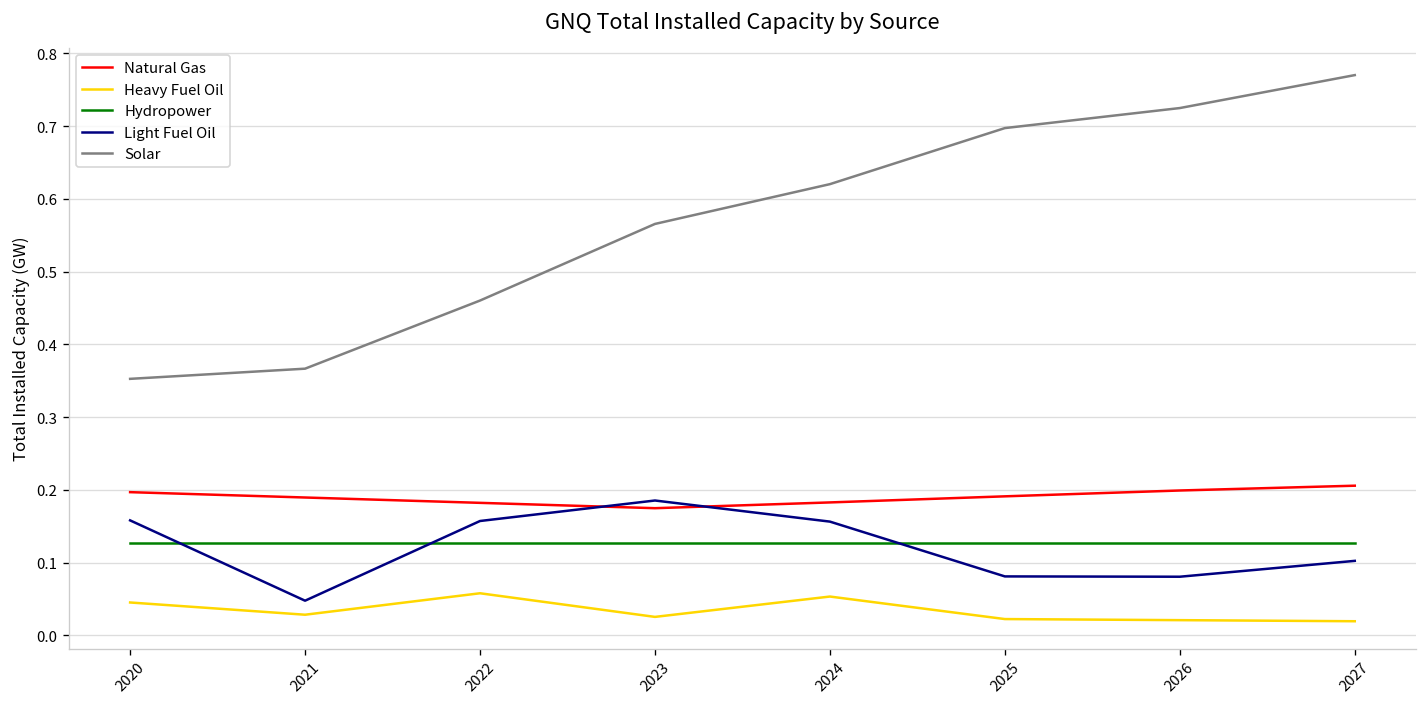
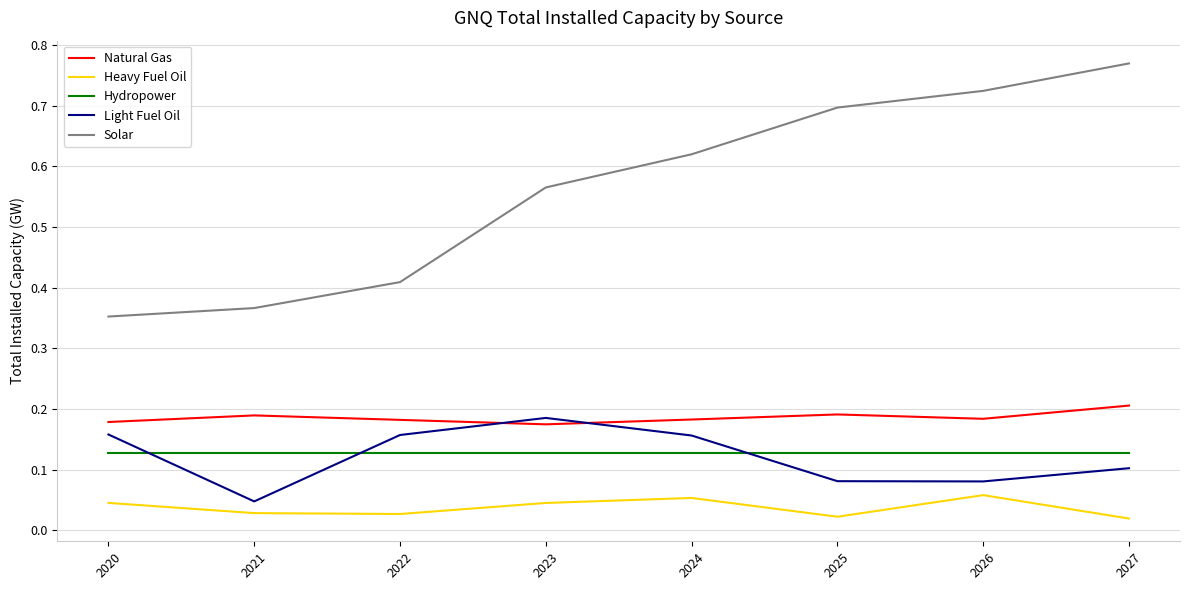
  {
    "Natural Gas": {
-     "2020": 0.20,
+     "2020": 0.18,
      "2021": 0.19,
      "2022": 0.18,
      "2023": 0.17,
      "2024": 0.18,
      "2025": 0.19,
-     "2026": 0.20,
+     "2026": 0.18,
      "2027": 0.21
    },
    "Heavy Fuel Oil": {
      "2020": 0.05,
      "2021": 0.03,
-     "2022": 0.06,
-     "2023": 0.03,
+     "2022": 0.03,
+     "2023": 0.05,
      "2024": 0.05,
      "2025": 0.02,
-     "2026": 0.02,
+     "2026": 0.06,
      "2027": 0.02
    },
    "Hydropower": {
      "2020": 0.13,
      "2021": 0.13,
      "2022": 0.13,
      "2023": 0.13,
      "2024": 0.13,
      "2025": 0.13,
      "2026": 0.13,
      "2027": 0.13
    },
    "Light Fuel Oil": {
      "2020": 0.16,
      "2021": 0.05,
      "2022": 0.16,
      "2023": 0.19,
      "2024": 0.16,
      "2025": 0.08,
      "2026": 0.08,
      "2027": 0.10
    },
    "Solar": {
      "2020": 0.35,
      "2021": 0.37,
-     "2022": 0.46,
+     "2022": 0.41,
      "2023": 0.57,
      "2024": 0.62,
      "2025": 0.70,
      "2026": 0.72,
      "2027": 0.77
    }
  }
